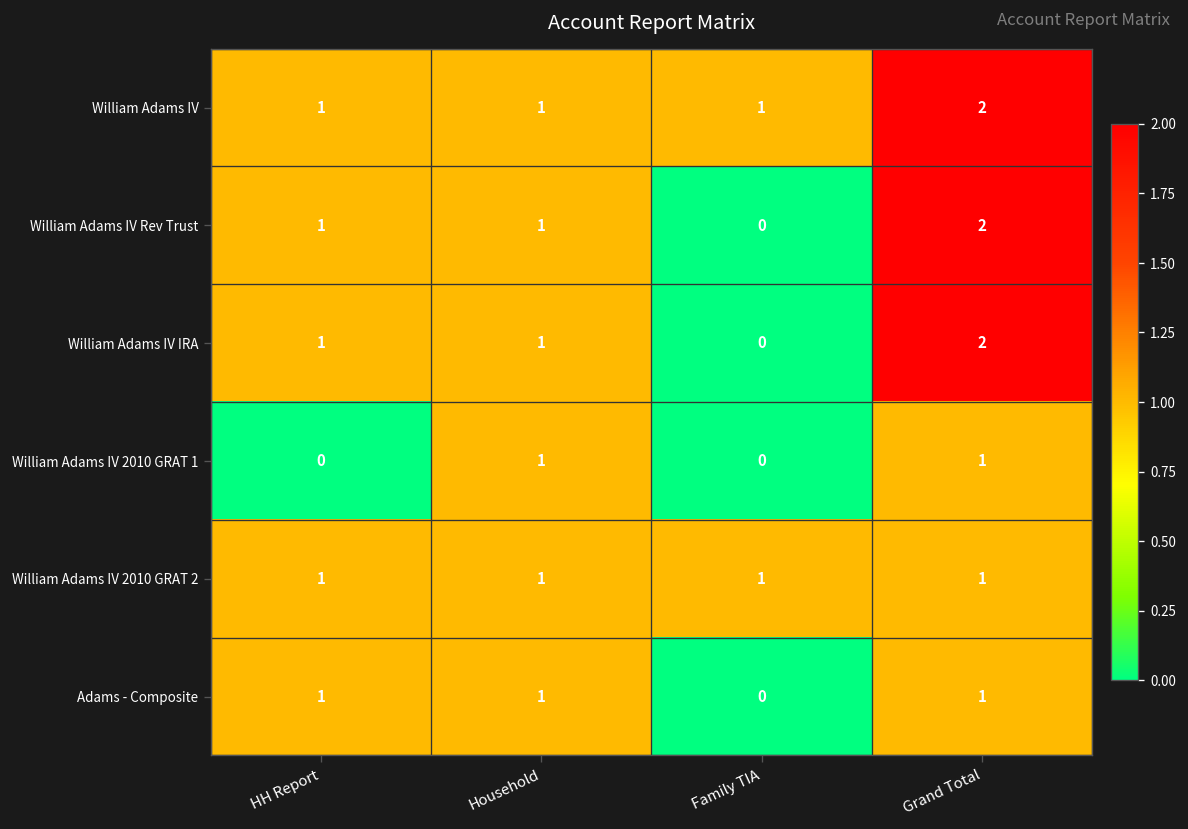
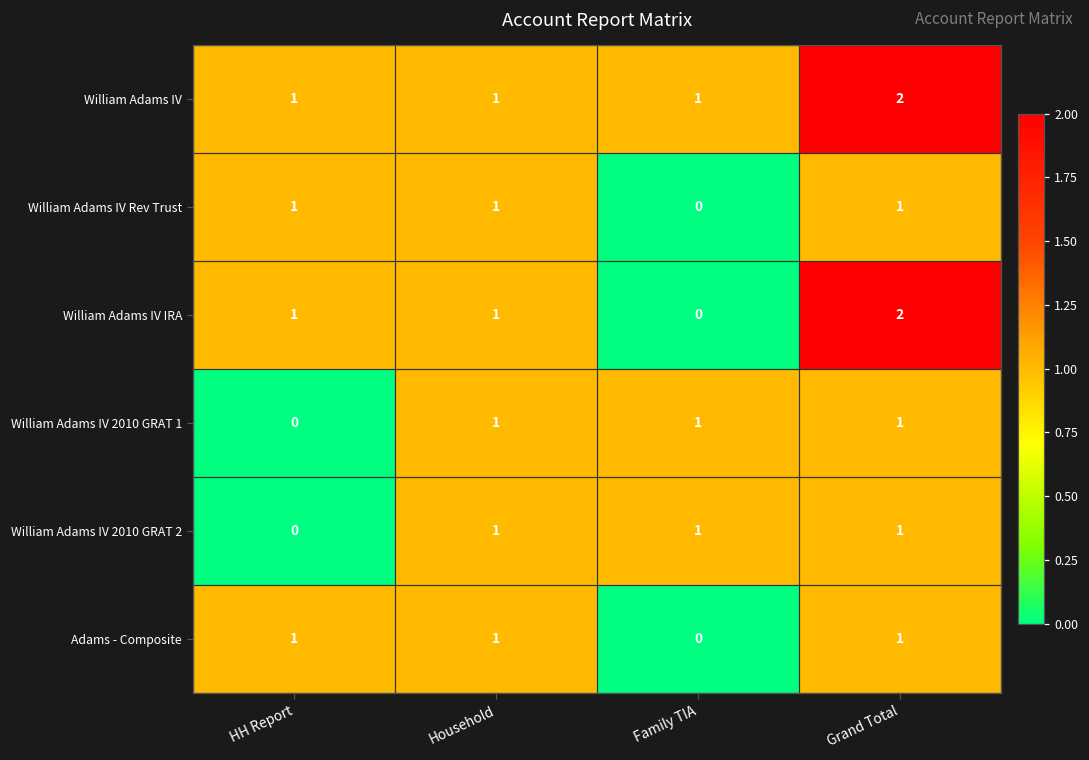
  {
    "William Adams IV": {
      "HH Report": 1,
      "Household": 1,
      "Family TIA": 1,
      "Grand Total": 2
    },
    "William Adams IV Rev Trust": {
      "HH Report": 1,
      "Household": 1,
      "Family TIA": 0,
-     "Grand Total": 2
+     "Grand Total": 1
    },
    "William Adams IV IRA": {
      "HH Report": 1,
      "Household": 1,
      "Family TIA": 0,
      "Grand Total": 2
    },
    "William Adams IV 2010 GRAT 1": {
      "HH Report": 0,
      "Household": 1,
-     "Family TIA": 0,
+     "Family TIA": 1,
      "Grand Total": 1
    },
    "William Adams IV 2010 GRAT 2": {
-     "HH Report": 1,
+     "HH Report": 0,
      "Household": 1,
      "Family TIA": 1,
      "Grand Total": 1
    },
    "Adams - Composite": {
      "HH Report": 1,
      "Household": 1,
      "Family TIA": 0,
      "Grand Total": 1
    }
  }
